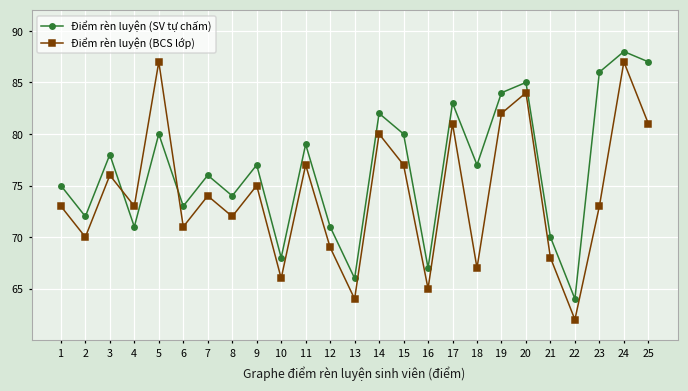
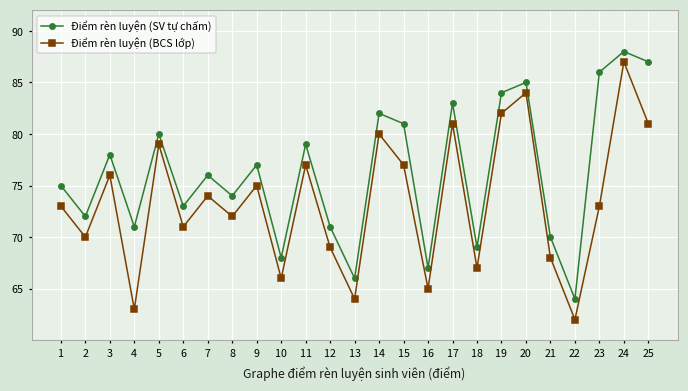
  {
    "Điểm rèn luyện (SV tự chấm)": {
      "1": 75,
      "2": 72,
      "3": 78,
      "4": 71,
      "5": 80,
      "6": 73,
      "7": 76,
      "8": 74,
      "9": 77,
      "10": 68,
      "11": 79,
      "12": 71,
      "13": 66,
      "14": 82,
-     "15": 80,
+     "15": 81,
      "16": 67,
      "17": 83,
-     "18": 77,
+     "18": 69,
      "19": 84,
      "20": 85,
      "21": 70,
      "22": 64,
      "23": 86,
      "24": 88,
      "25": 87
    },
    "Điểm rèn luyện (BCS lớp)": {
      "1": 73,
      "2": 70,
      "3": 76,
-     "4": 73,
-     "5": 87,
+     "4": 63,
+     "5": 79,
      "6": 71,
      "7": 74,
      "8": 72,
      "9": 75,
      "10": 66,
      "11": 77,
      "12": 69,
      "13": 64,
      "14": 80,
      "15": 77,
      "16": 65,
      "17": 81,
      "18": 67,
      "19": 82,
      "20": 84,
      "21": 68,
      "22": 62,
      "23": 73,
      "24": 87,
      "25": 81
    }
  }
